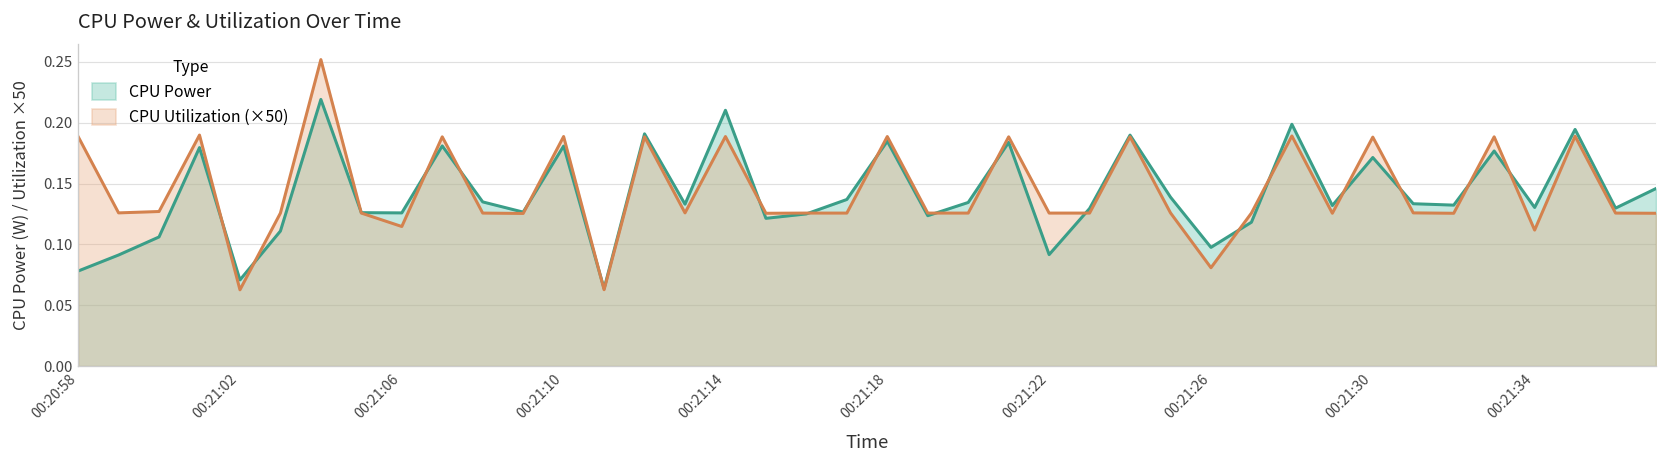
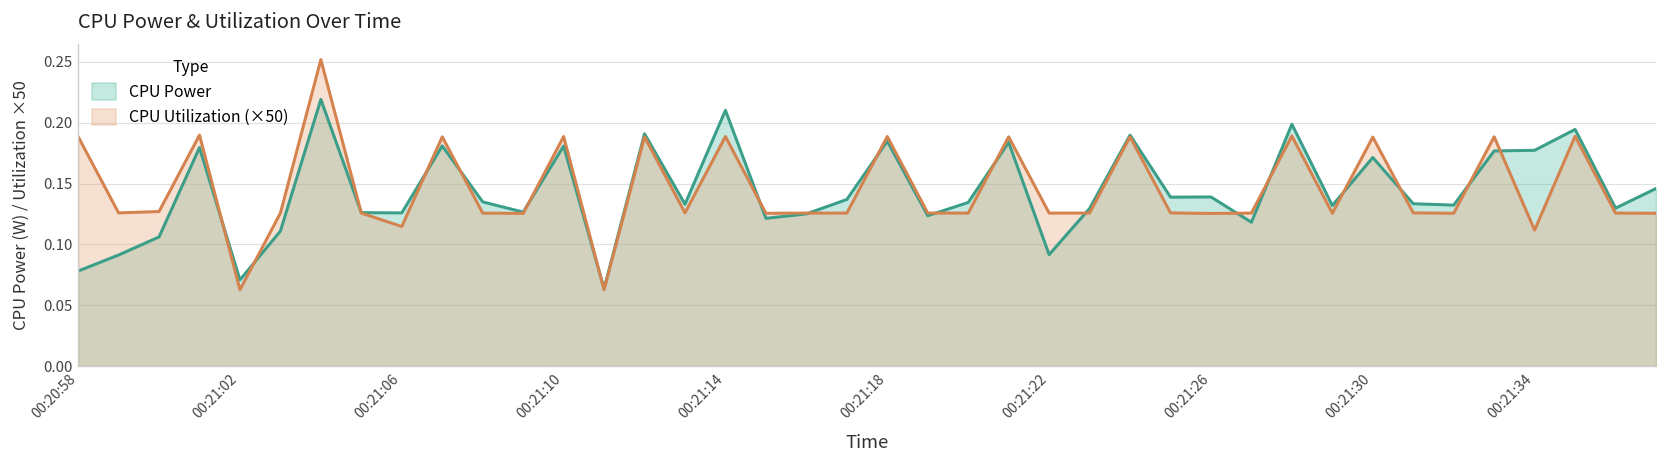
  {
    "CPU Power": {
      "00:20:58": 0.078,
      "00:21:02": 0.071,
      "00:21:06": 0.126,
      "00:21:10": 0.181,
      "00:21:14": 0.210,
      "00:21:18": 0.185,
      "00:21:22": 0.092,
-     "00:21:26": 0.098,
+     "00:21:26": 0.139,
      "00:21:30": 0.171,
-     "00:21:34": 0.130
+     "00:21:34": 0.177
    },
    "CPU Utilization (×50)": {
      "00:20:58": 0.189,
      "00:21:02": 0.063,
      "00:21:06": 0.115,
      "00:21:10": 0.189,
      "00:21:14": 0.189,
      "00:21:18": 0.189,
      "00:21:22": 0.126,
-     "00:21:26": 0.081,
+     "00:21:26": 0.125,
      "00:21:30": 0.188,
      "00:21:34": 0.112
    }
  }
